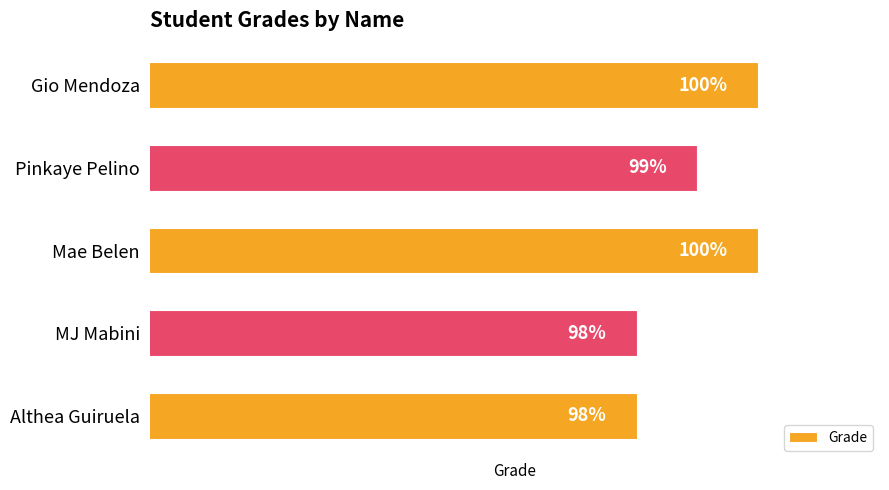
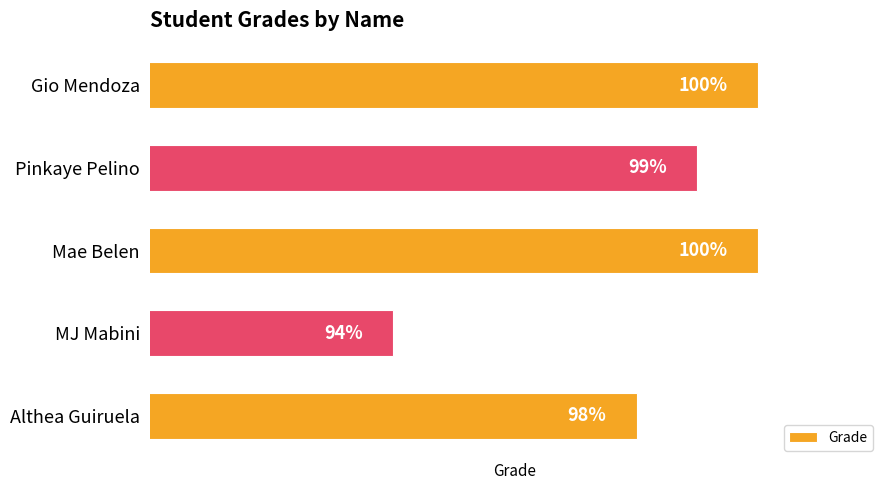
  {
    "Gio Mendoza": "100%",
    "Pinkaye Pelino": "99%",
    "Mae Belen": "100%",
-   "MJ Mabini": "98%",
+   "MJ Mabini": "94%",
    "Althea Guiruela": "98%"
  }
